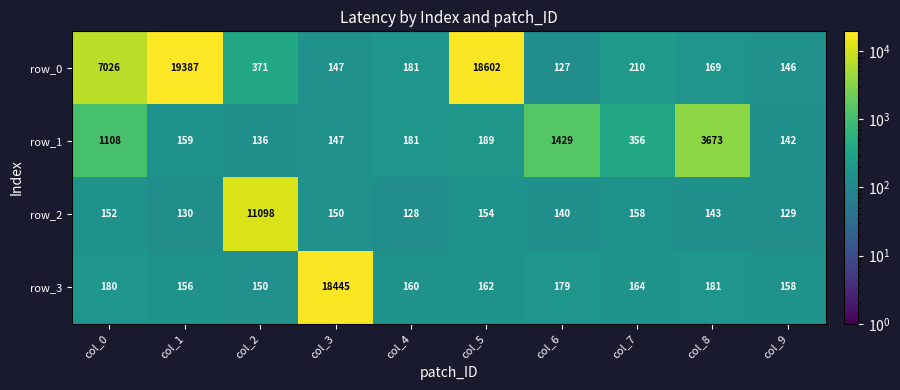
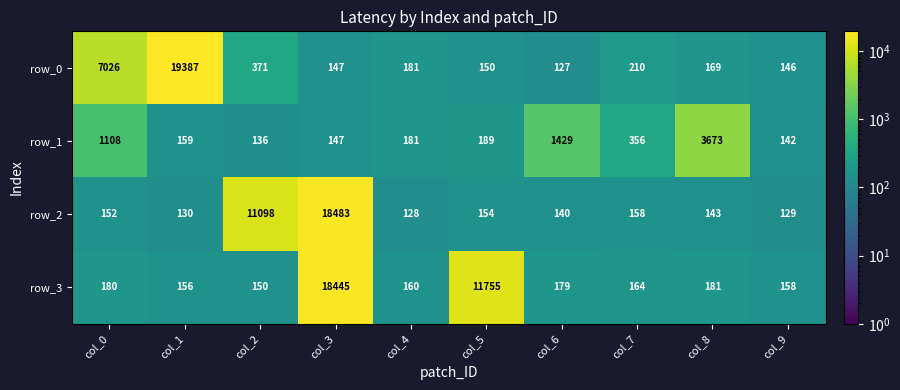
  {
    "row_0": {
      "col_0": 7026,
      "col_1": 19387,
      "col_2": 371,
      "col_3": 147,
      "col_4": 181,
-     "col_5": 18602,
+     "col_5": 150,
      "col_6": 127,
      "col_7": 210,
      "col_8": 169,
      "col_9": 146
    },
    "row_1": {
      "col_0": 1108,
      "col_1": 159,
      "col_2": 136,
      "col_3": 147,
      "col_4": 181,
      "col_5": 189,
      "col_6": 1429,
      "col_7": 356,
      "col_8": 3673,
      "col_9": 142
    },
    "row_2": {
      "col_0": 152,
      "col_1": 130,
      "col_2": 11098,
-     "col_3": 150,
+     "col_3": 18483,
      "col_4": 128,
      "col_5": 154,
      "col_6": 140,
      "col_7": 158,
      "col_8": 143,
      "col_9": 129
    },
    "row_3": {
      "col_0": 180,
      "col_1": 156,
      "col_2": 150,
      "col_3": 18445,
      "col_4": 160,
-     "col_5": 162,
+     "col_5": 11755,
      "col_6": 179,
      "col_7": 164,
      "col_8": 181,
      "col_9": 158
    }
  }
